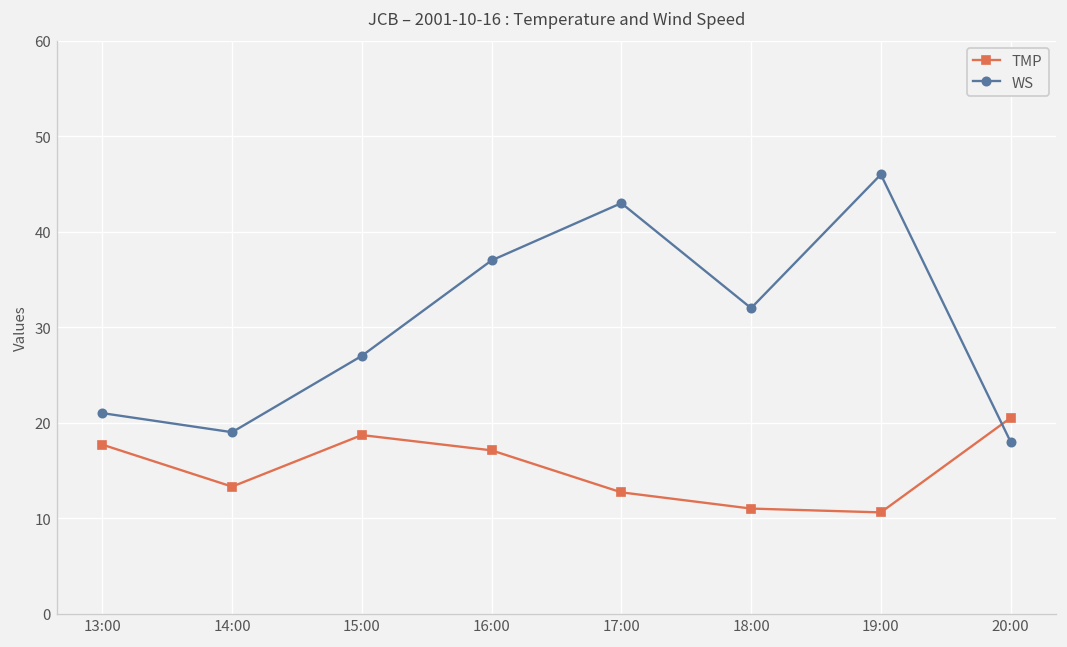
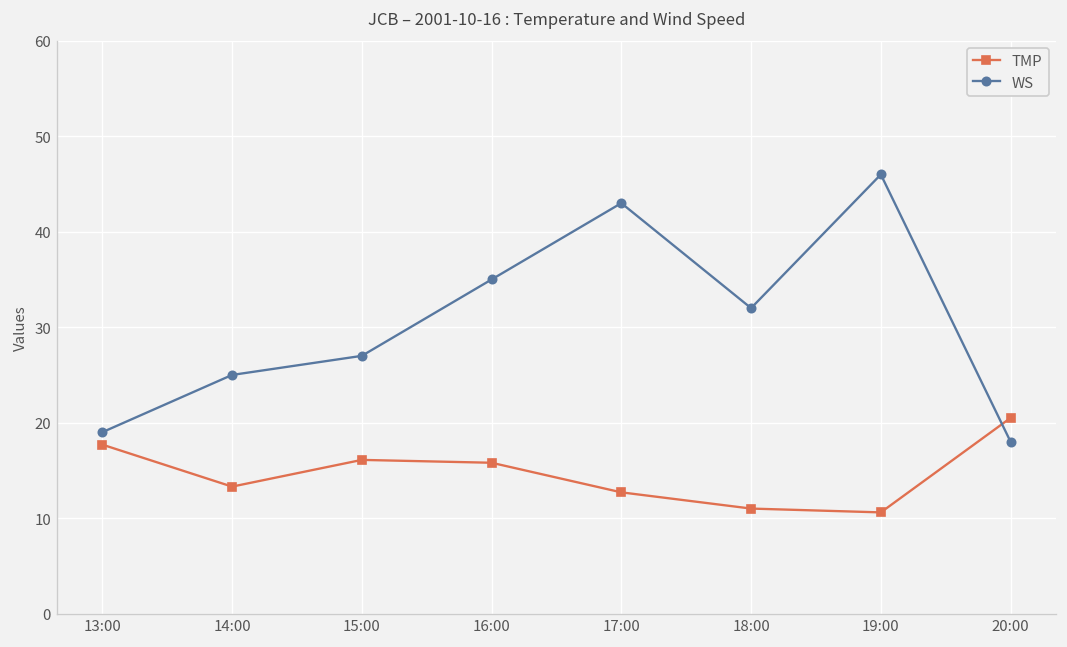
  {
    "TMP": {
      "13:00": 18,
      "14:00": 13,
-     "15:00": 19,
-     "16:00": 17,
+     "15:00": 16,
+     "16:00": 16,
      "17:00": 13,
      "18:00": 11,
      "19:00": 11,
      "20:00": 21
    },
    "WS": {
-     "13:00": 21,
-     "14:00": 19,
+     "13:00": 19,
+     "14:00": 25,
      "15:00": 27,
-     "16:00": 37,
+     "16:00": 35,
      "17:00": 43,
      "18:00": 32,
      "19:00": 46,
      "20:00": 18
    }
  }
